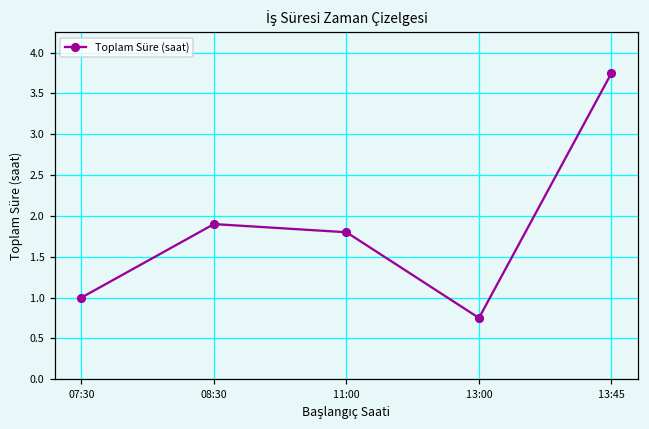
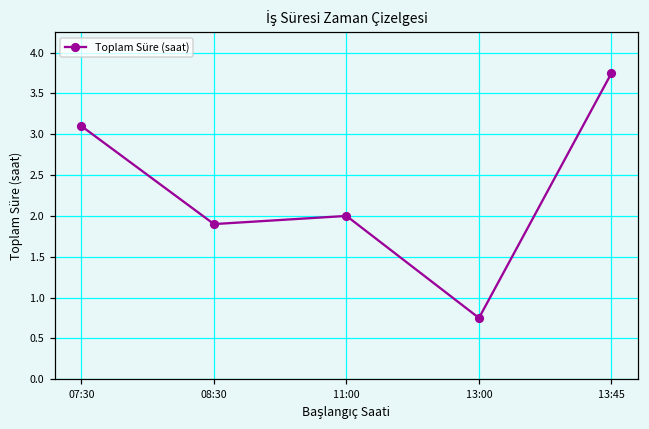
  {
-   "07:30": 1.0,
+   "07:30": 3.1,
    "08:30": 1.9,
-   "11:00": 1.8,
+   "11:00": 2.0,
    "13:00": 0.8,
    "13:45": 3.8
  }
